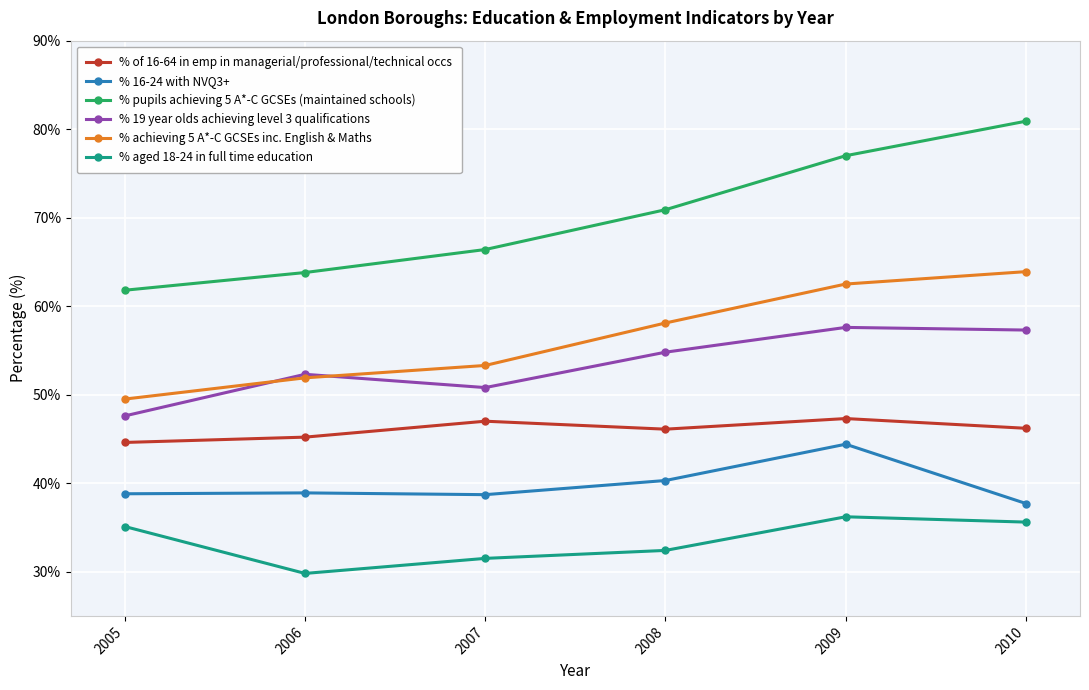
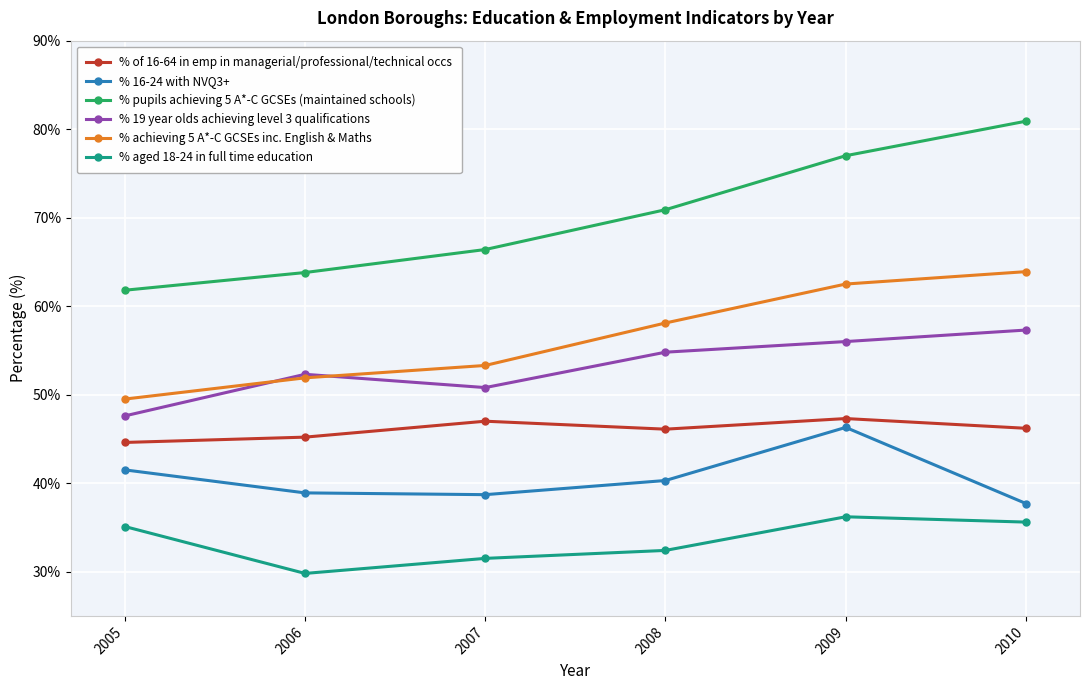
  {
    "% of 16-64 in emp in managerial/professional/technical occs": {
      "2005": "45%",
      "2006": "45%",
      "2007": "47%",
      "2008": "46%",
      "2009": "47%",
      "2010": "46%"
    },
    "% 16-24 with NVQ3+": {
-     "2005": "39%",
+     "2005": "42%",
      "2006": "39%",
      "2007": "39%",
      "2008": "40%",
-     "2009": "44%",
+     "2009": "46%",
      "2010": "38%"
    },
    "% 19 year olds achieving level 3 qualifications": {
      "2005": "48%",
      "2006": "52%",
      "2007": "51%",
      "2008": "55%",
-     "2009": "58%",
+     "2009": "56%",
      "2010": "57%"
    },
    "% achieving 5 A*-C GCSEs inc. English & Maths": {
      "2005": "50%",
      "2006": "52%",
      "2007": "53%",
      "2008": "58%",
      "2009": "63%",
      "2010": "64%"
    }
  }
